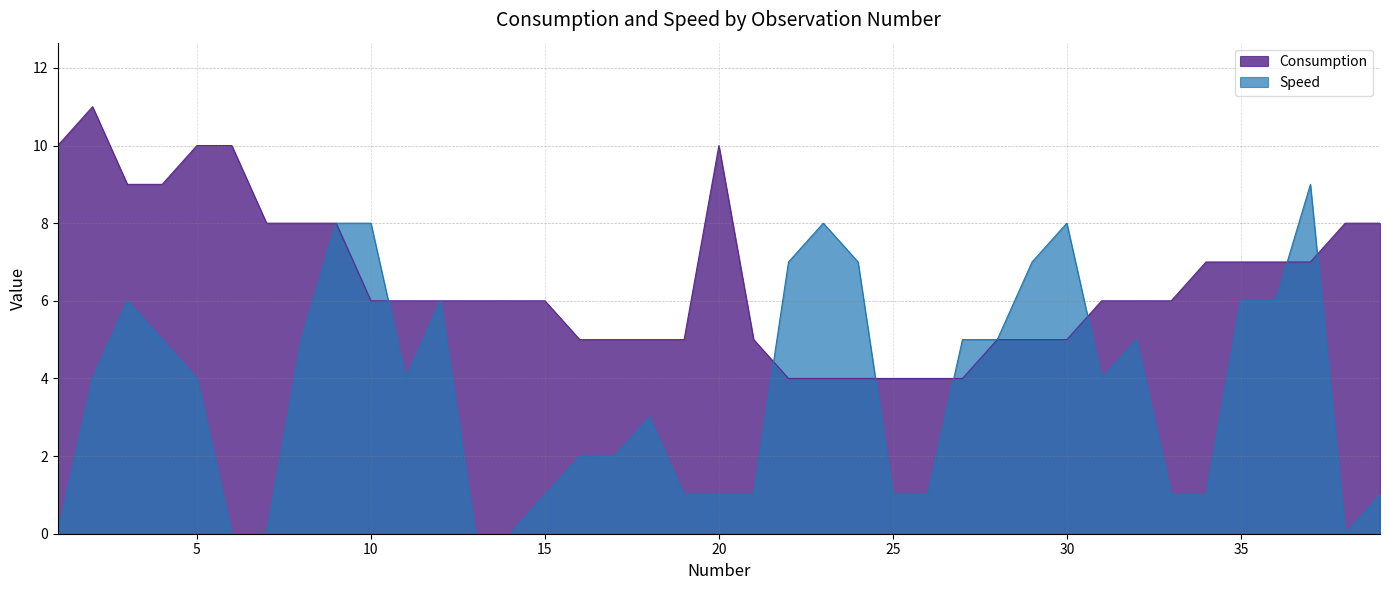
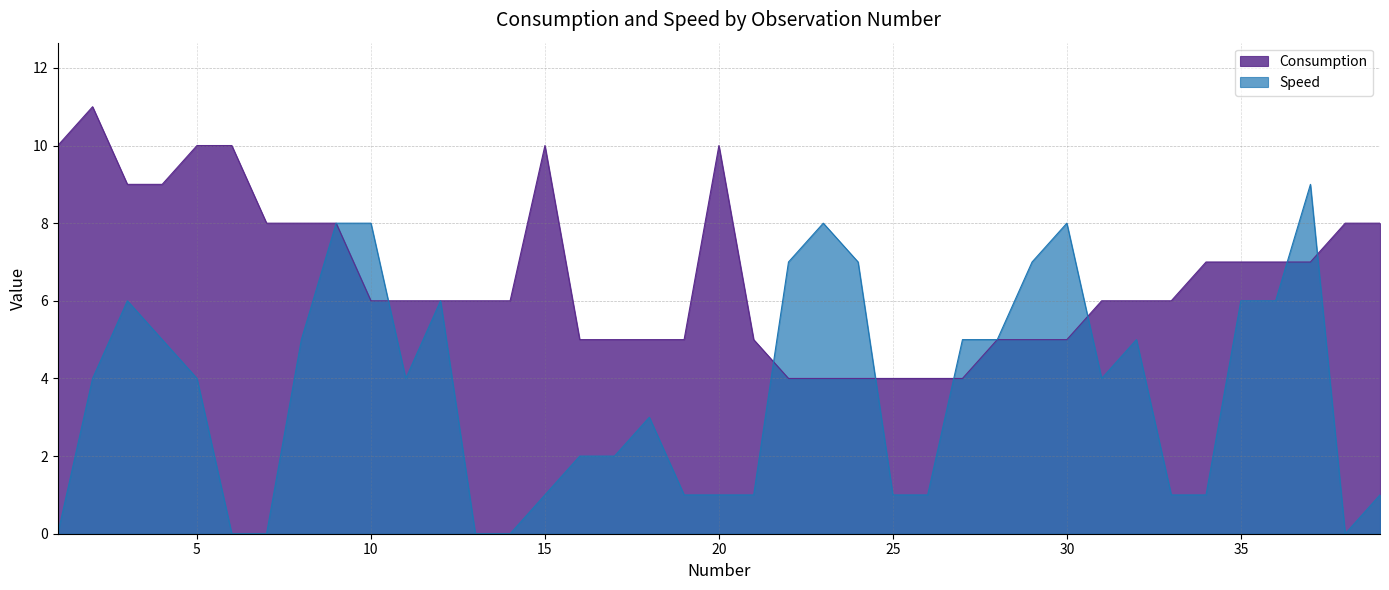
  {
    "Consumption": {
      "5": 10,
      "10": 6,
-     "15": 6,
+     "15": 10,
      "20": 10,
      "25": 4,
      "30": 5,
      "35": 7
    },
    "Speed": {
      "5": 4,
      "10": 8,
      "15": 1,
      "20": 1,
      "25": 1,
      "30": 8,
      "35": 6
    }
  }
